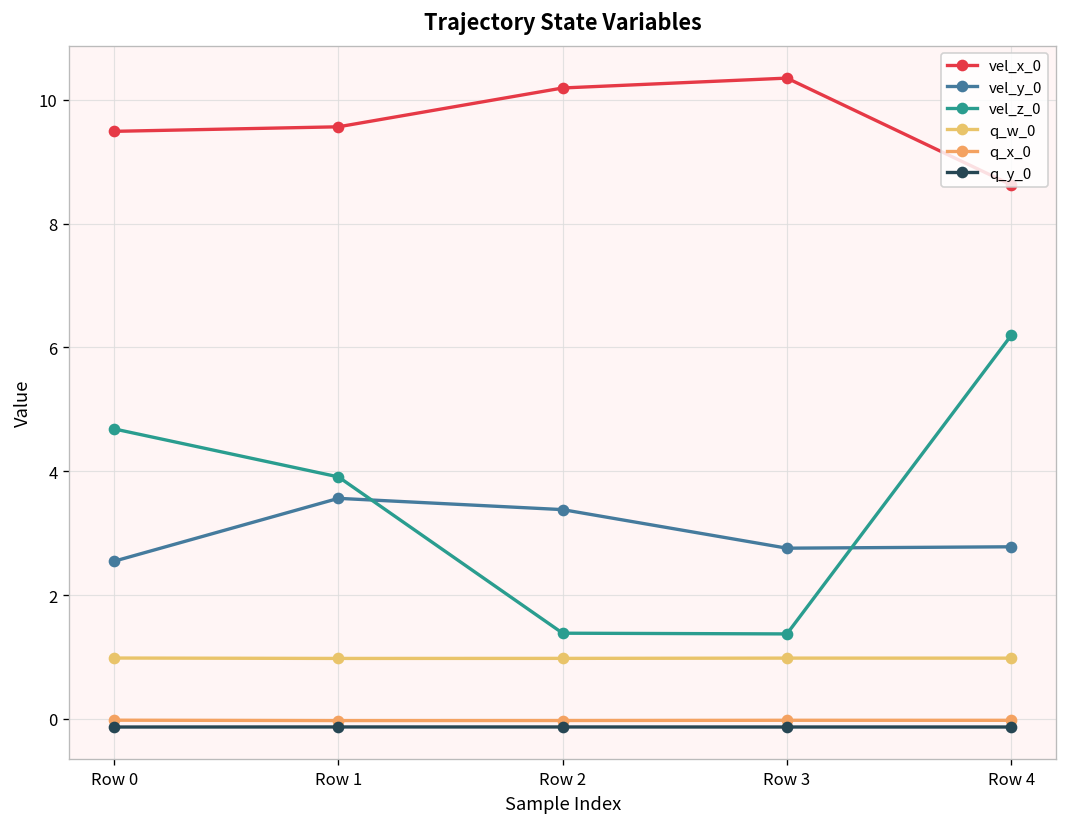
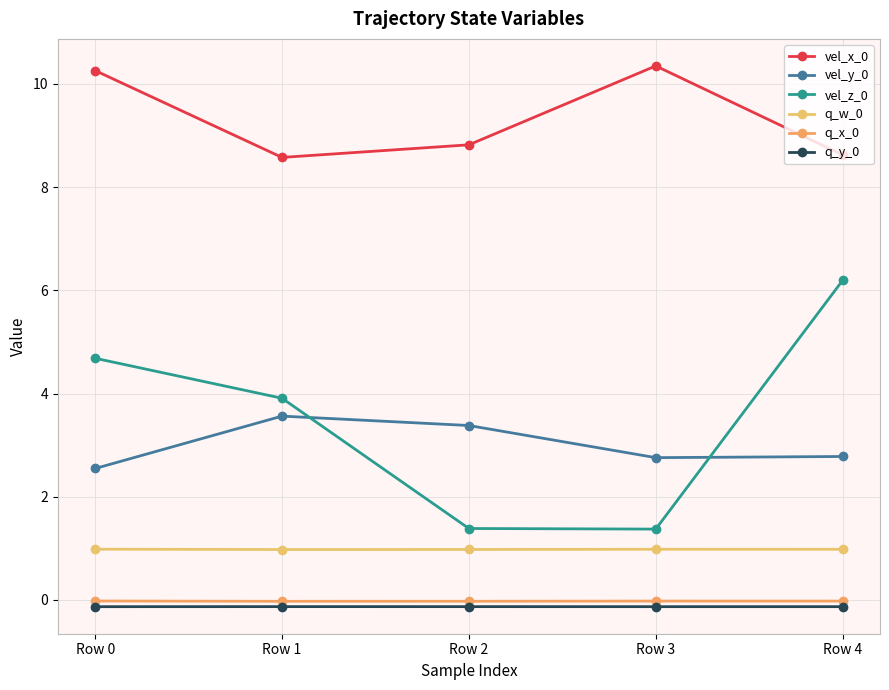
  {
    "vel_x_0": {
-     "Row 0": 9.5,
-     "Row 1": 9.6,
-     "Row 2": 10.2,
+     "Row 0": 10.3,
+     "Row 1": 8.6,
+     "Row 2": 8.8,
      "Row 3": 10.3
    },
    "q_y_0": {
      "Row 0": -0.1,
      "Row 1": -0.1,
      "Row 2": -0.1,
      "Row 3": -0.1,
      "Row 4": -0.1
    }
  }
